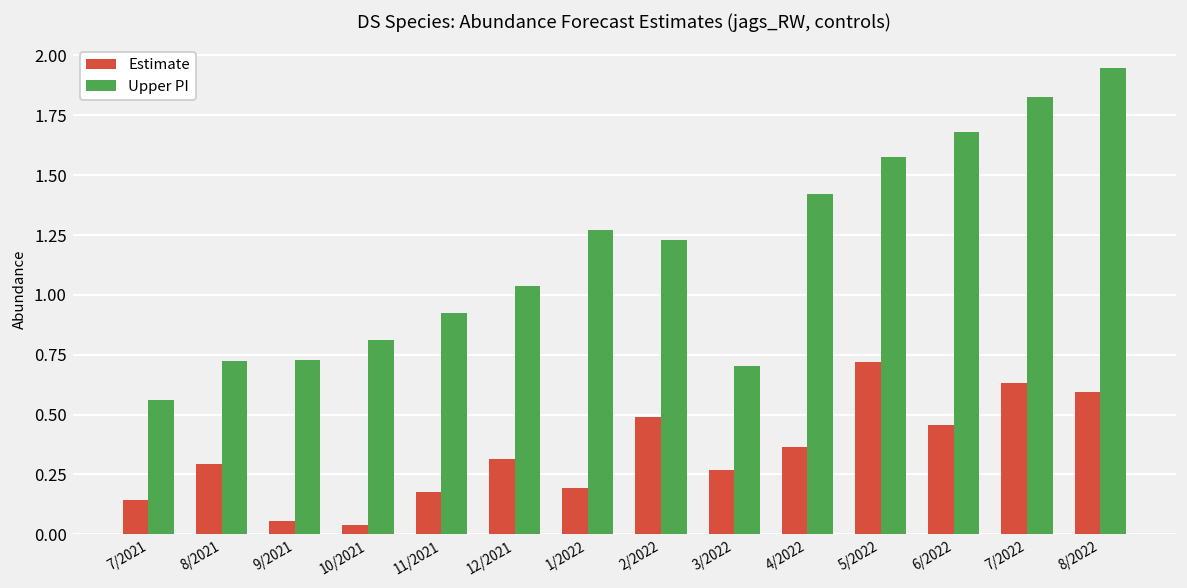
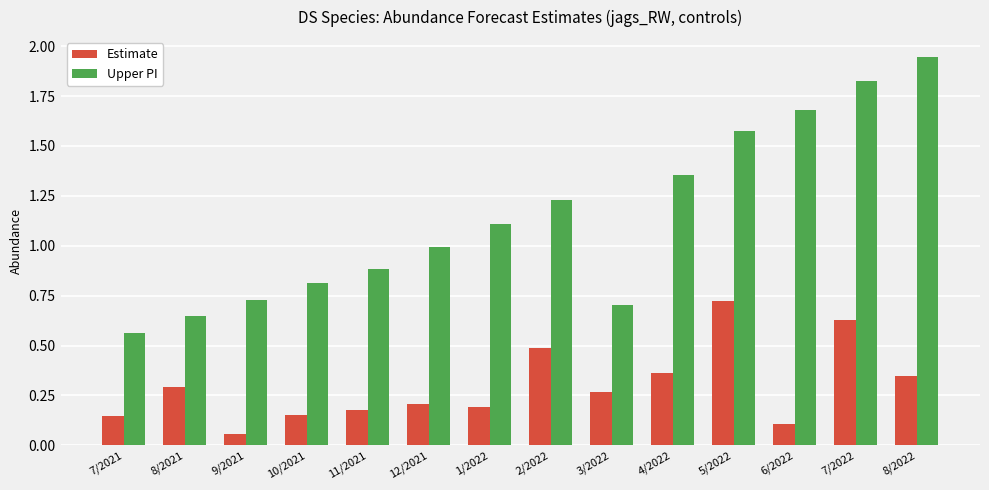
  {
    "Estimate": {
      "7/2021": 0.15,
      "8/2021": 0.29,
      "9/2021": 0.06,
-     "10/2021": 0.04,
+     "10/2021": 0.15,
      "11/2021": 0.18,
-     "12/2021": 0.32,
+     "12/2021": 0.21,
      "1/2022": 0.19,
      "2/2022": 0.49,
      "3/2022": 0.27,
      "4/2022": 0.36,
      "5/2022": 0.72,
-     "6/2022": 0.46,
+     "6/2022": 0.11,
      "7/2022": 0.63,
-     "8/2022": 0.59
+     "8/2022": 0.35
    },
    "Upper PI": {
      "7/2021": 0.56,
-     "8/2021": 0.72,
+     "8/2021": 0.65,
      "9/2021": 0.73,
      "10/2021": 0.81,
-     "11/2021": 0.92,
-     "12/2021": 1.04,
-     "1/2022": 1.27,
+     "11/2021": 0.88,
+     "12/2021": 0.99,
+     "1/2022": 1.11,
      "2/2022": 1.23,
      "3/2022": 0.70,
-     "4/2022": 1.42,
+     "4/2022": 1.36,
      "5/2022": 1.58,
      "6/2022": 1.68,
      "7/2022": 1.83,
      "8/2022": 1.95
    }
  }
